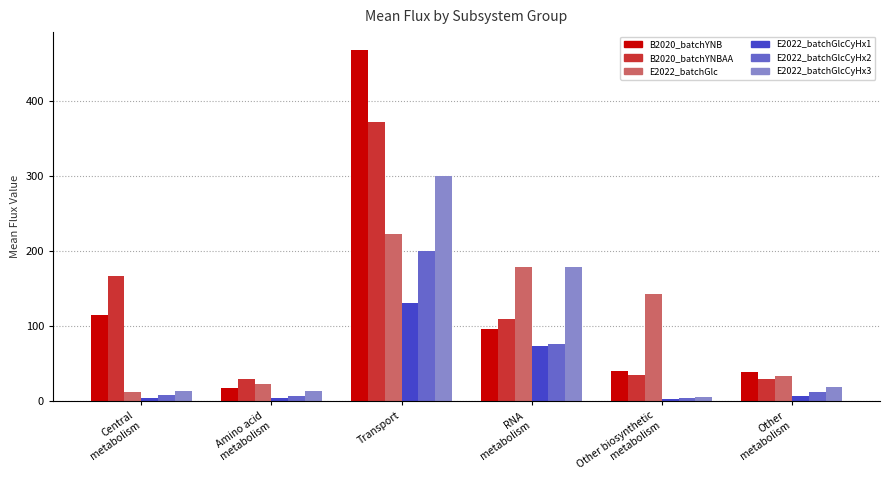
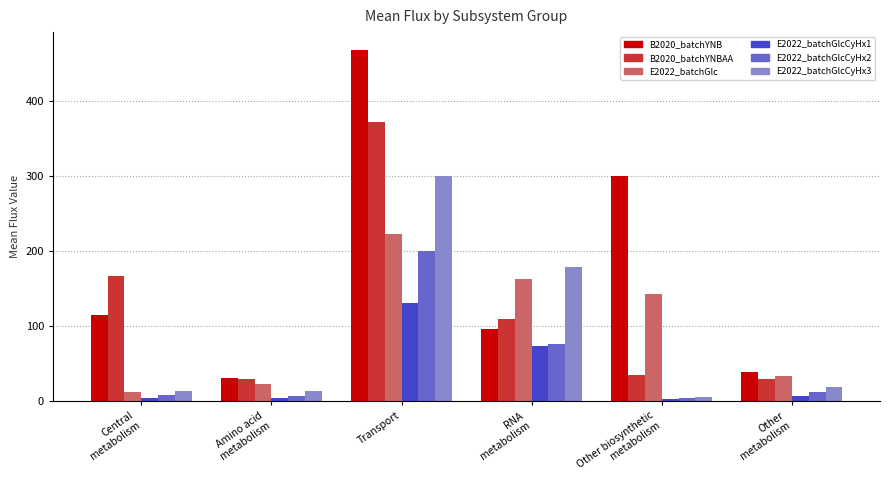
  {
    "B2020_batchYNB": {
      "Central metabolism": 120,
-     "Amino acid metabolism": 20,
+     "Amino acid metabolism": 30,
      "Transport": 470,
      "RNA metabolism": 100,
-     "Other biosynthetic metabolism": 40,
+     "Other biosynthetic metabolism": 300,
      "Other metabolism": 40
    },
    "B2020_batchYNBAA": {
      "Central metabolism": 170,
      "Amino acid metabolism": 30,
      "Transport": 370,
      "RNA metabolism": 110,
      "Other biosynthetic metabolism": 30,
      "Other metabolism": 30
    },
    "E2022_batchGlc": {
      "Central metabolism": 10,
      "Amino acid metabolism": 20,
      "Transport": 220,
-     "RNA metabolism": 180,
+     "RNA metabolism": 160,
      "Other biosynthetic metabolism": 140,
      "Other metabolism": 30
    }
  }
